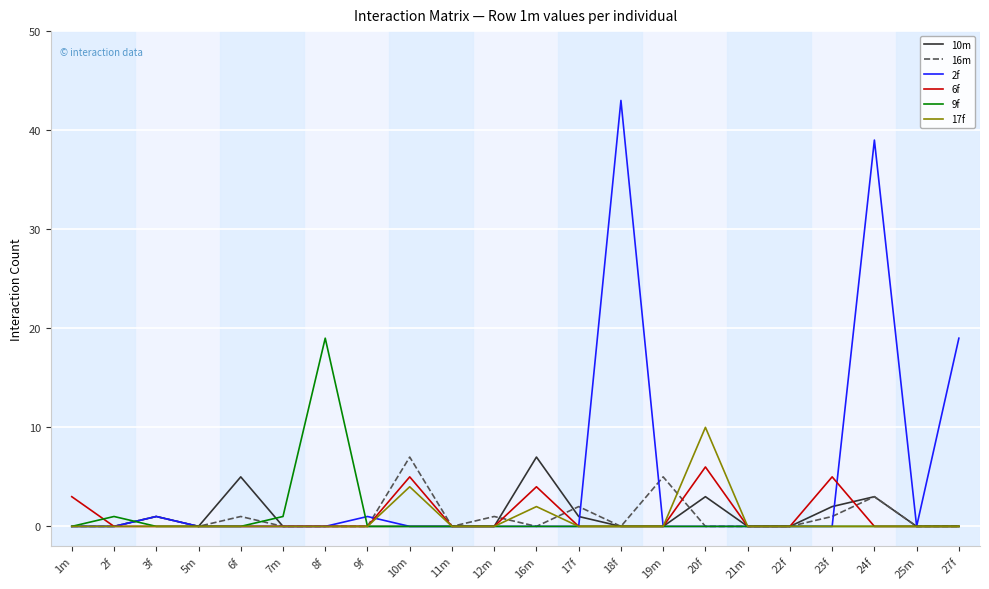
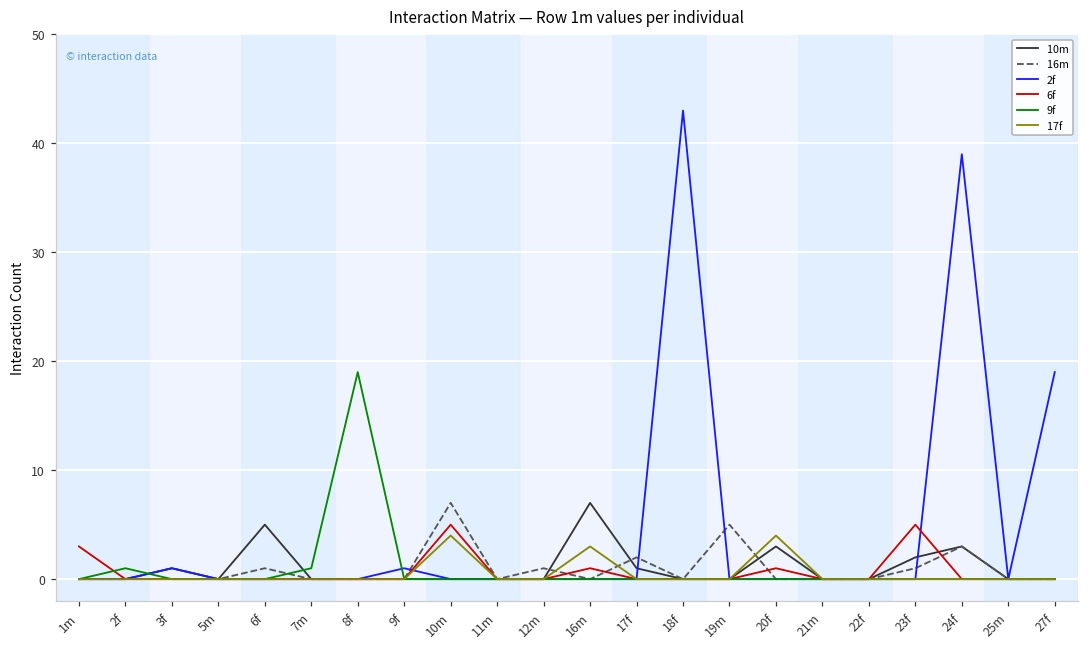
  {
    "2f": {
      "9f": 1,
      "18f": 43,
      "24f": 39,
      "27f": 19
    },
    "6f": {
      "1m": 3,
      "10m": 5,
-     "16m": 4,
-     "20f": 6,
+     "16m": 1,
+     "20f": 1,
      "23f": 5
    },
    "9f": {
      "2f": 1,
      "7m": 1,
      "8f": 19
    },
    "17f": {
      "10m": 4,
-     "16m": 2,
-     "20f": 10
+     "16m": 3,
+     "20f": 4
    }
  }
